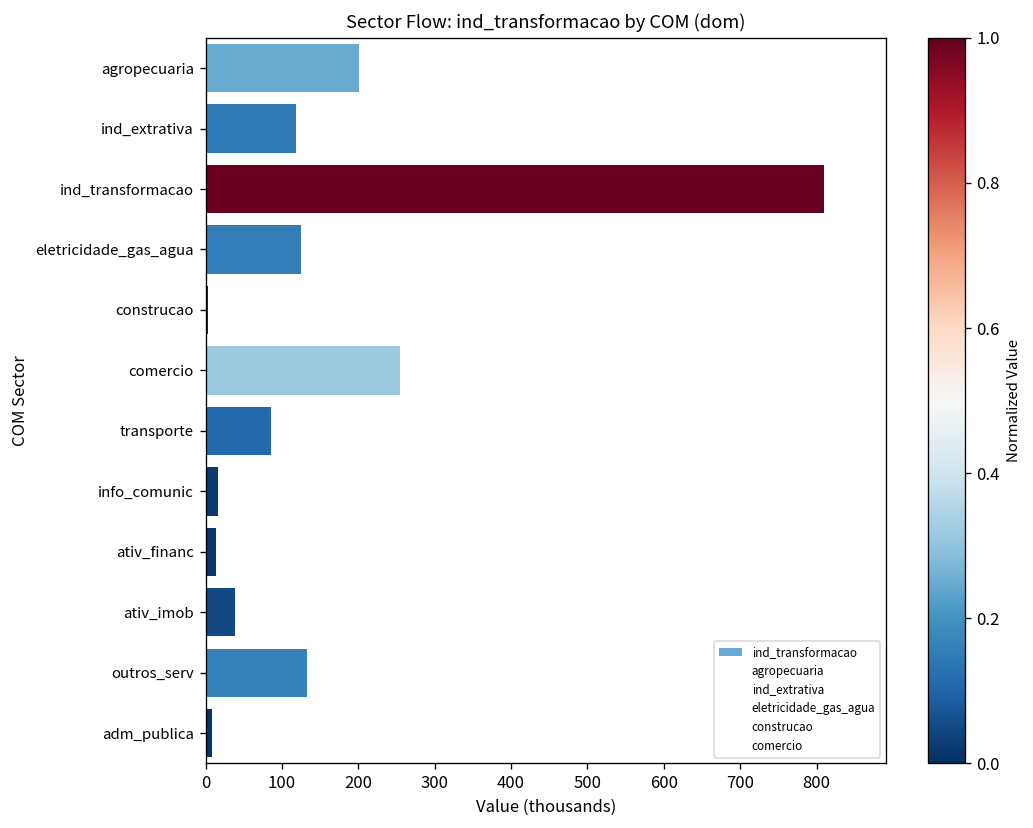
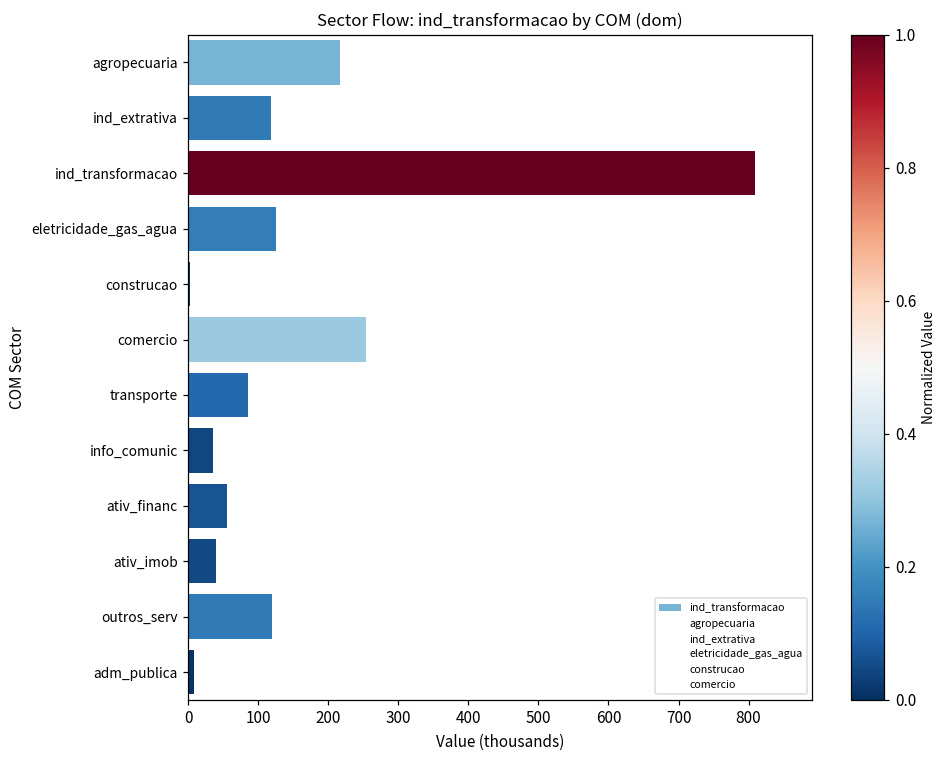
  {
    "ind_transformacao": {
-     "agropecuaria": 200,
+     "agropecuaria": 220,
      "ind_extrativa": 120,
      "ind_transformacao": 810,
      "eletricidade_gas_agua": 130,
      "comercio": 250,
      "transporte": 90,
-     "info_comunic": 20,
-     "ativ_financ": 10,
+     "info_comunic": 40,
+     "ativ_financ": 60,
      "ativ_imob": 40,
-     "outros_serv": 130,
+     "outros_serv": 120,
      "adm_publica": 10
    }
  }
